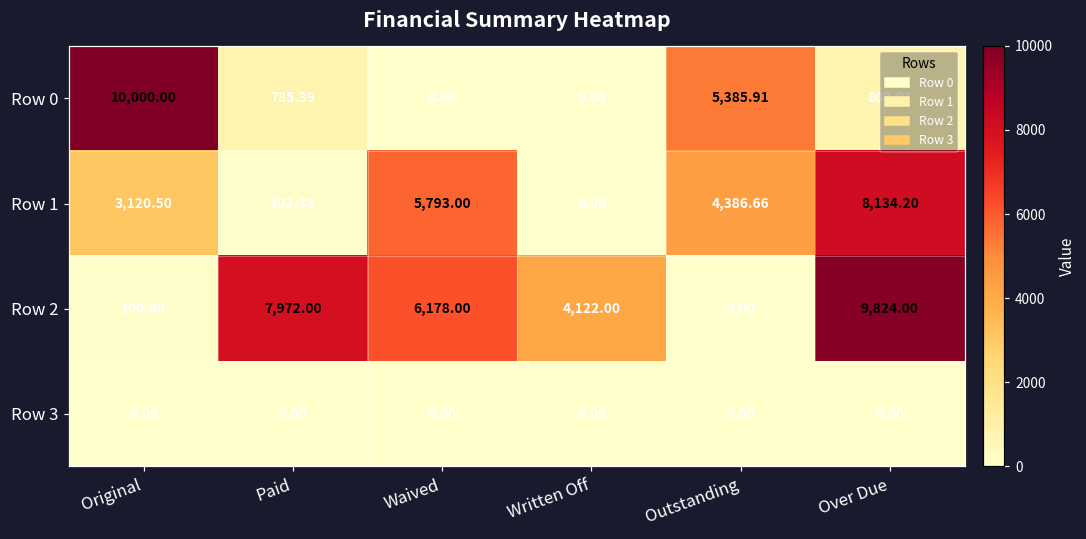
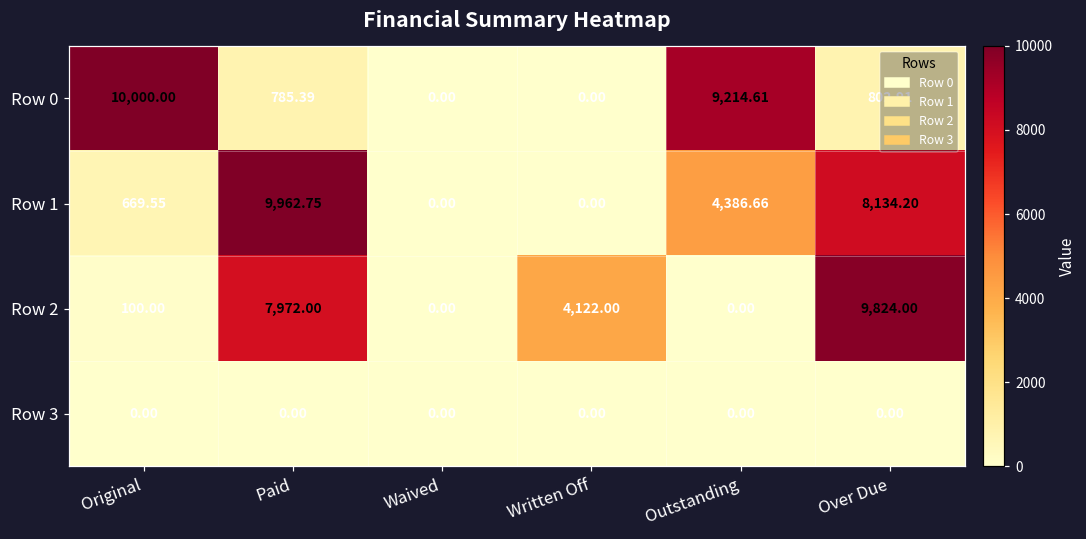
  {
    "Row 0": {
      "Original": "10,000.00",
      "Paid": "785.39",
      "Waived": "0.00",
      "Written Off": "0.00",
-     "Outstanding": "5,385.91"
+     "Outstanding": "9,214.61"
    },
    "Row 1": {
-     "Original": "3,120.50",
-     "Paid": "102.33",
-     "Waived": "5,793.00",
+     "Original": "669.55",
+     "Paid": "9,962.75",
+     "Waived": "0.00",
      "Written Off": "0.00",
      "Outstanding": "4,386.66",
      "Over Due": "8,134.20"
    },
    "Row 2": {
      "Original": "100.00",
      "Paid": "7,972.00",
-     "Waived": "6,178.00",
+     "Waived": "0.00",
      "Written Off": "4,122.00",
      "Outstanding": "0.00",
      "Over Due": "9,824.00"
    },
    "Row 3": {
      "Original": "0.00",
      "Paid": "0.00",
      "Waived": "0.00",
      "Written Off": "0.00",
      "Outstanding": "0.00",
      "Over Due": "0.00"
    }
  }
